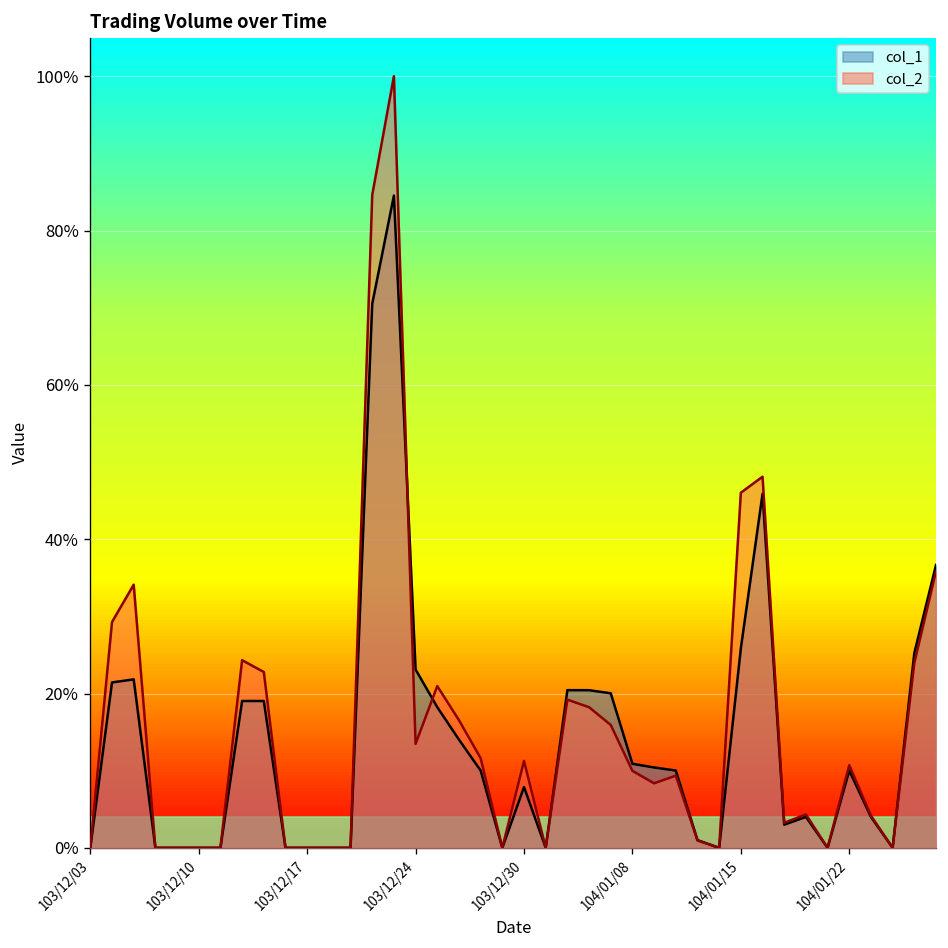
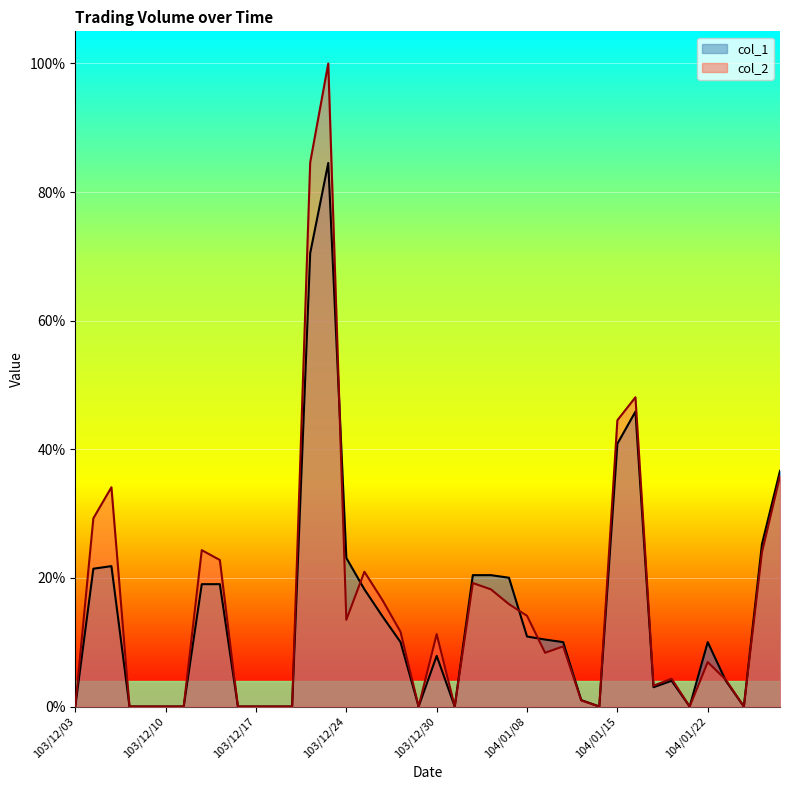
  {
    "col_1": {
      "103/12/24": "23%",
      "103/12/30": "8%",
      "104/01/08": "11%",
-     "104/01/15": "26%",
+     "104/01/15": "41%",
      "104/01/22": "10%"
    },
    "col_2": {
      "103/12/24": "13%",
      "103/12/30": "11%",
-     "104/01/08": "10%",
-     "104/01/15": "46%",
-     "104/01/22": "11%"
+     "104/01/08": "14%",
+     "104/01/15": "45%",
+     "104/01/22": "7%"
    }
  }
